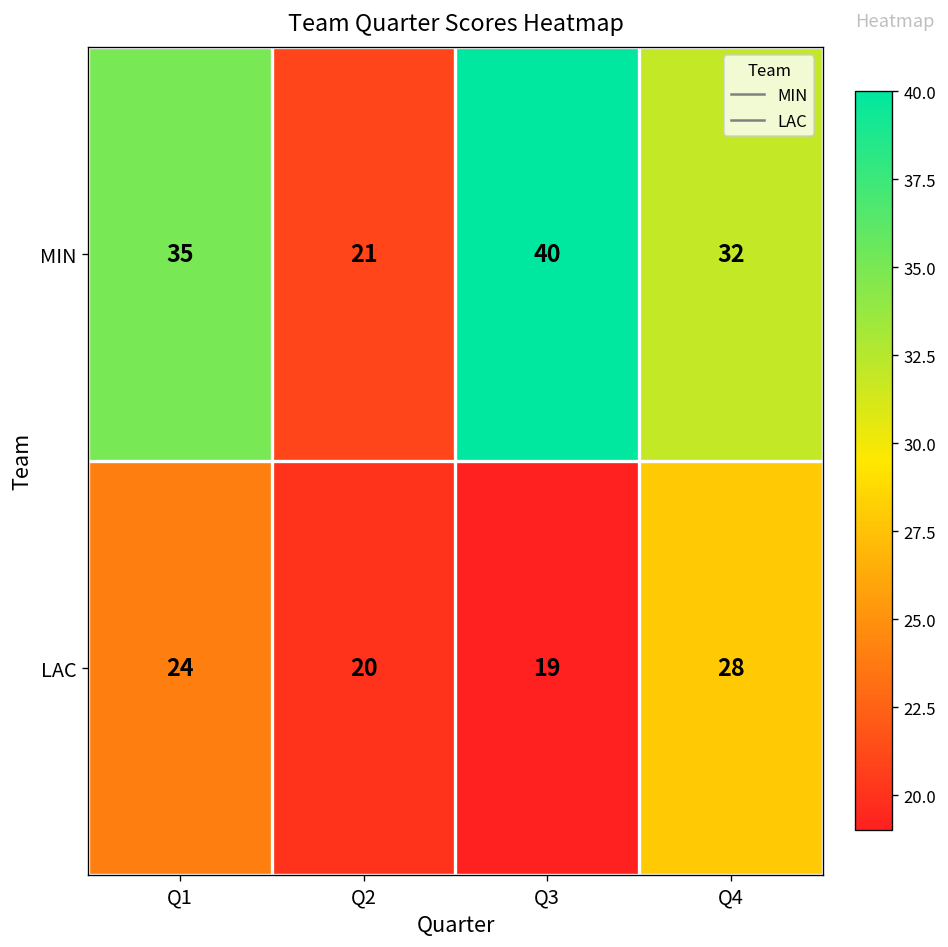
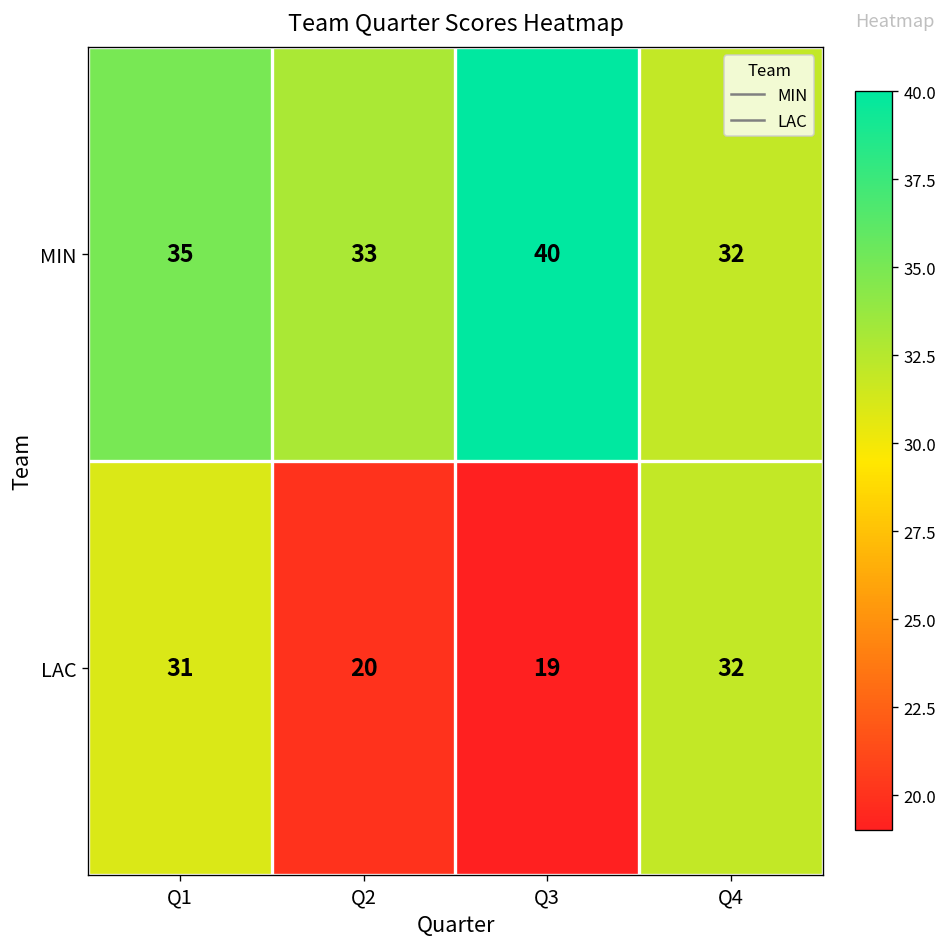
  {
    "MIN": {
      "Q1": 35,
-     "Q2": 21,
+     "Q2": 33,
      "Q3": 40,
      "Q4": 32
    },
    "LAC": {
-     "Q1": 24,
+     "Q1": 31,
      "Q2": 20,
      "Q3": 19,
-     "Q4": 28
+     "Q4": 32
    }
  }
